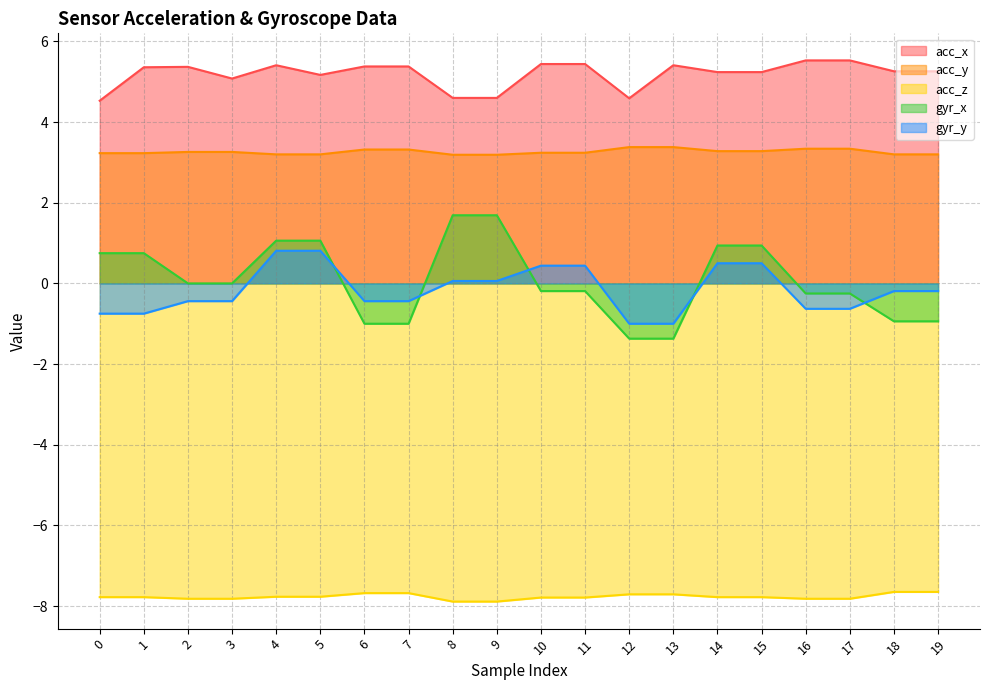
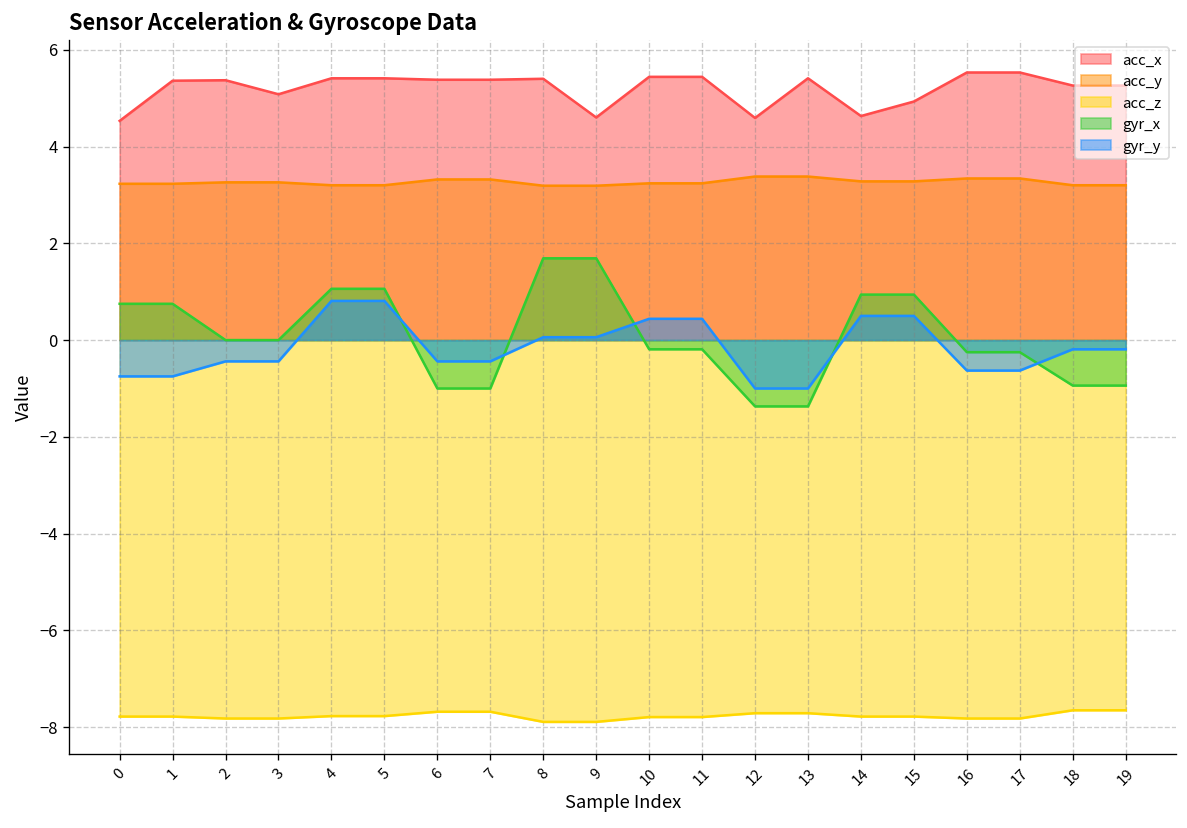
  {
    "acc_x": {
      "0": 4.5,
      "1": 5.4,
      "2": 5.4,
      "3": 5.1,
      "4": 5.4,
-     "5": 5.2,
+     "5": 5.4,
      "6": 5.4,
      "7": 5.4,
-     "8": 4.6,
+     "8": 5.4,
      "9": 4.6,
      "10": 5.4,
      "11": 5.4,
      "12": 4.6,
      "13": 5.4,
-     "14": 5.2,
-     "15": 5.2,
+     "14": 4.6,
+     "15": 4.9,
      "16": 5.5,
      "17": 5.5,
      "18": 5.3
    }
  }
